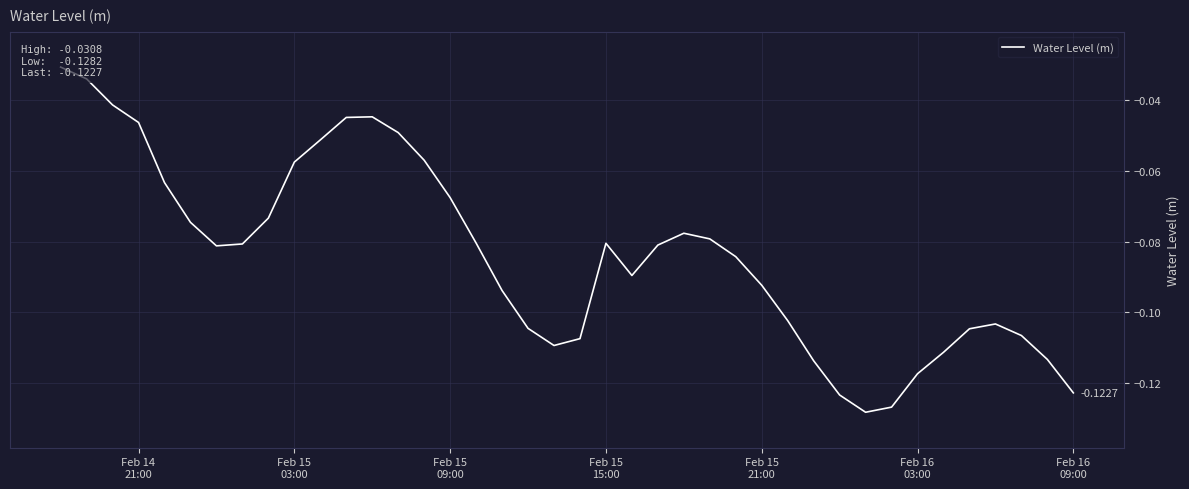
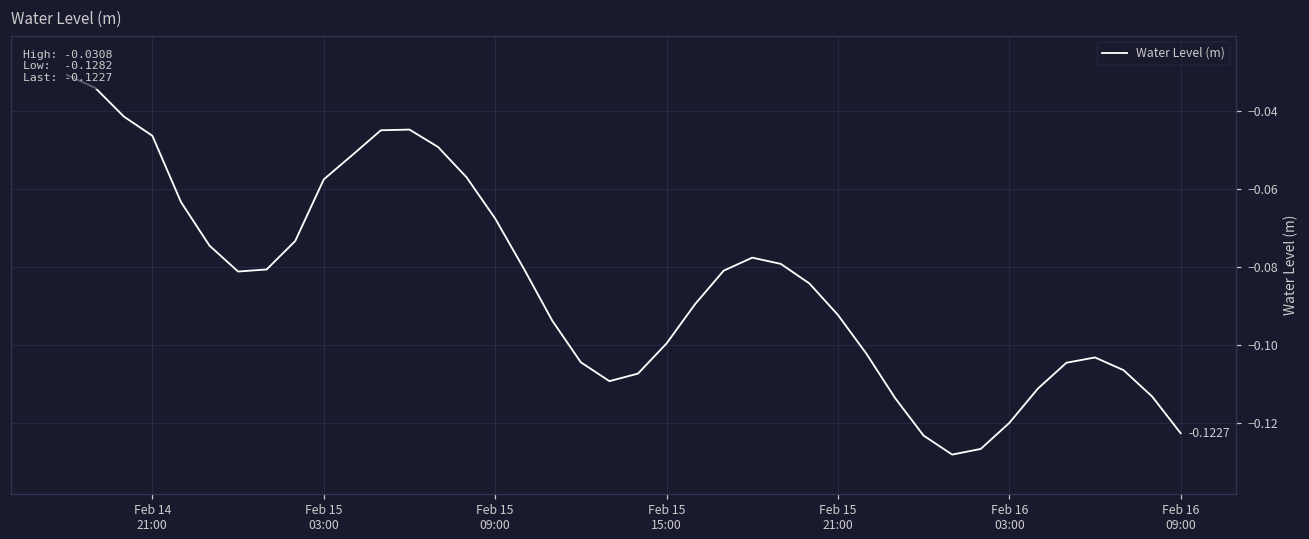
  {
    "Feb 14 21:00": -0.046,
    "Feb 15 03:00": -0.058,
    "Feb 15 09:00": -0.068,
-   "Feb 15 15:00": -0.080,
+   "Feb 15 15:00": -0.100,
    "Feb 15 21:00": -0.092,
-   "Feb 16 03:00": -0.117
+   "Feb 16 03:00": -0.120
  }
